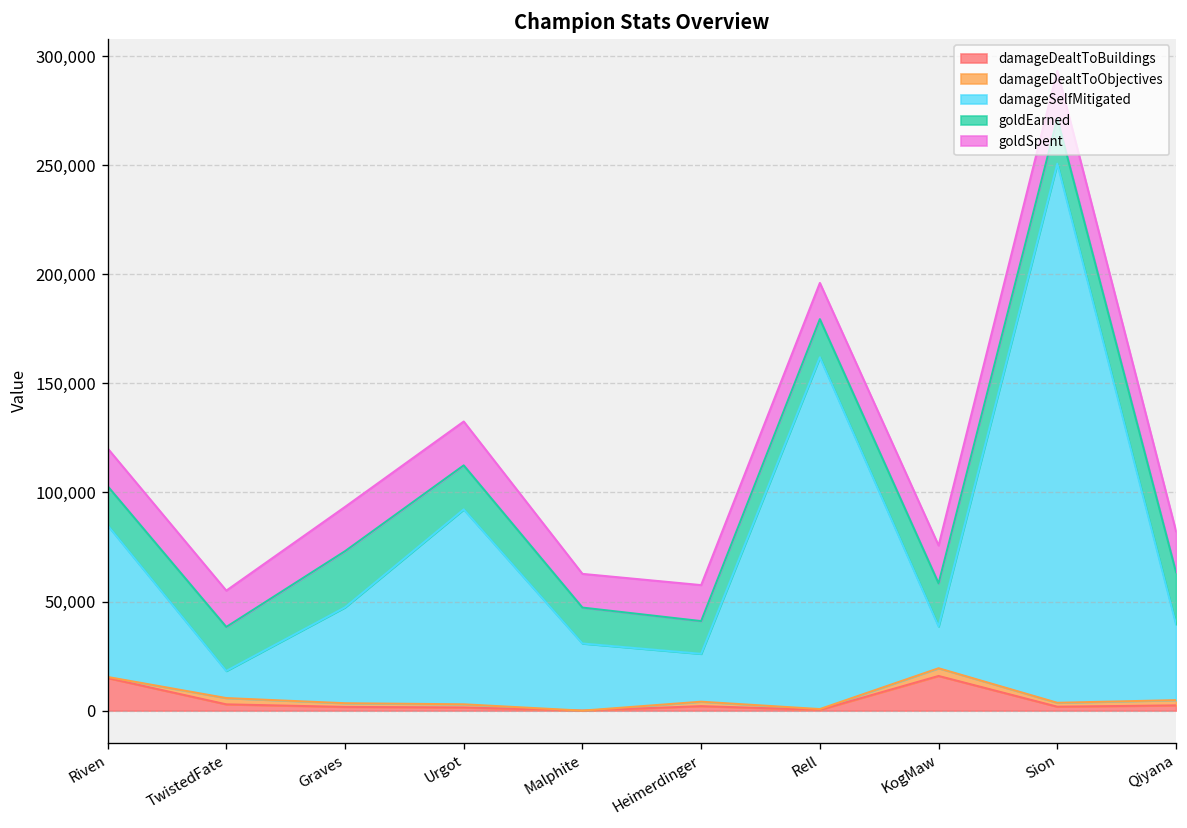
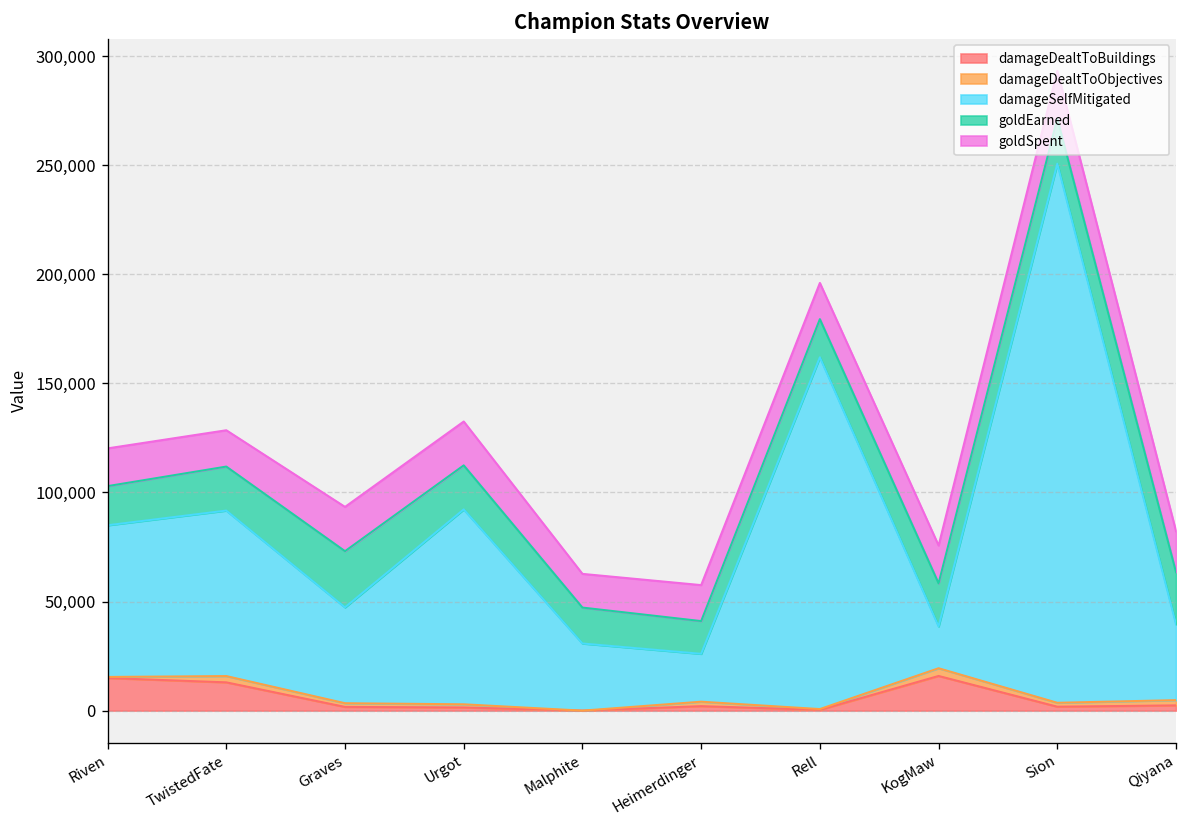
  {
    "damageDealtToBuildings": {
-     "TwistedFate": "3,000",
+     "TwistedFate": "13,000",
      "Graves": "2,000",
      "Urgot": "1,000",
      "Heimerdinger": "2,000",
      "KogMaw": "16,000",
      "Sion": "2,000",
      "Qiyana": "2,000"
    },
    "damageDealtToObjectives": {
      "TwistedFate": "3,000",
      "Graves": "2,000",
      "Urgot": "1,000",
      "Heimerdinger": "2,000",
      "KogMaw": "4,000",
      "Sion": "2,000",
      "Qiyana": "2,000"
    },
    "damageSelfMitigated": {
      "Riven": "70,000",
-     "TwistedFate": "12,000",
+     "TwistedFate": "76,000",
      "Graves": "44,000",
      "Urgot": "89,000",
      "Malphite": "31,000",
      "Heimerdinger": "22,000",
      "Rell": "161,000",
      "KogMaw": "19,000",
      "Sion": "247,000",
      "Qiyana": "35,000"
    },
    "goldEarned": {
      "Riven": "18,000",
      "TwistedFate": "20,000",
      "Graves": "26,000",
      "Urgot": "20,000",
      "Malphite": "16,000",
      "Heimerdinger": "15,000",
      "Rell": "17,000",
      "KogMaw": "20,000",
      "Qiyana": "24,000"
    },
    "goldSpent": {
      "Riven": "17,000",
      "TwistedFate": "17,000",
      "Graves": "20,000",
      "Urgot": "20,000",
      "Malphite": "15,000",
      "Heimerdinger": "17,000",
      "Rell": "17,000",
      "KogMaw": "17,000",
      "Qiyana": "19,000"
    }
  }
